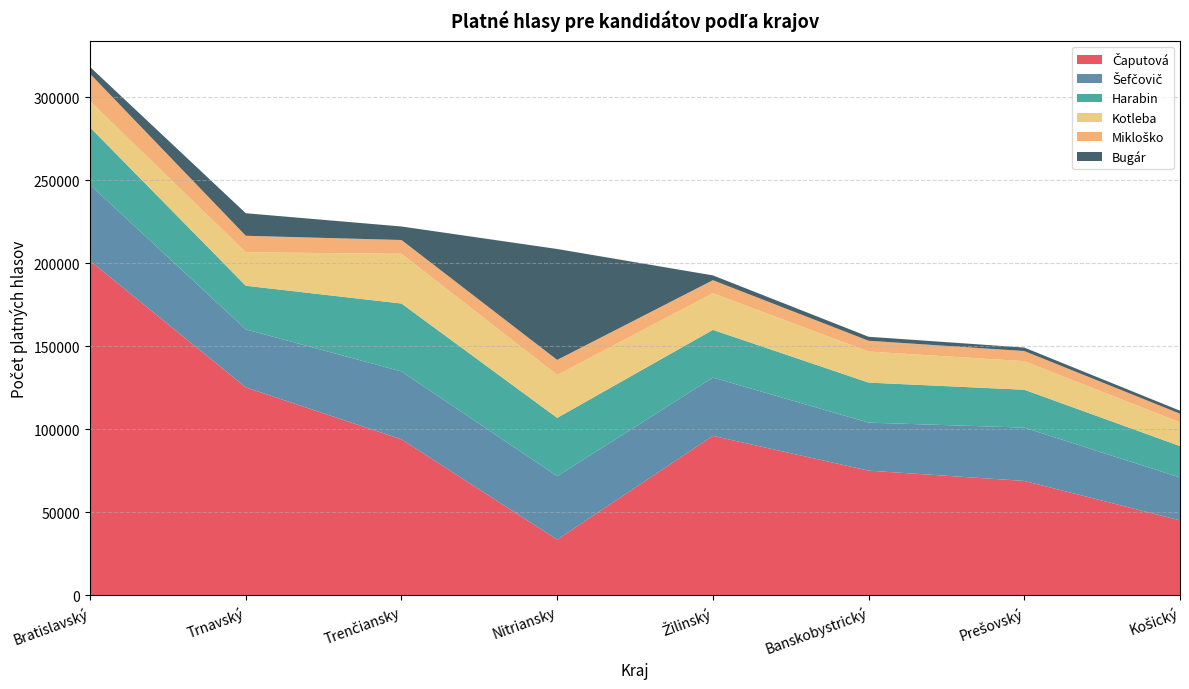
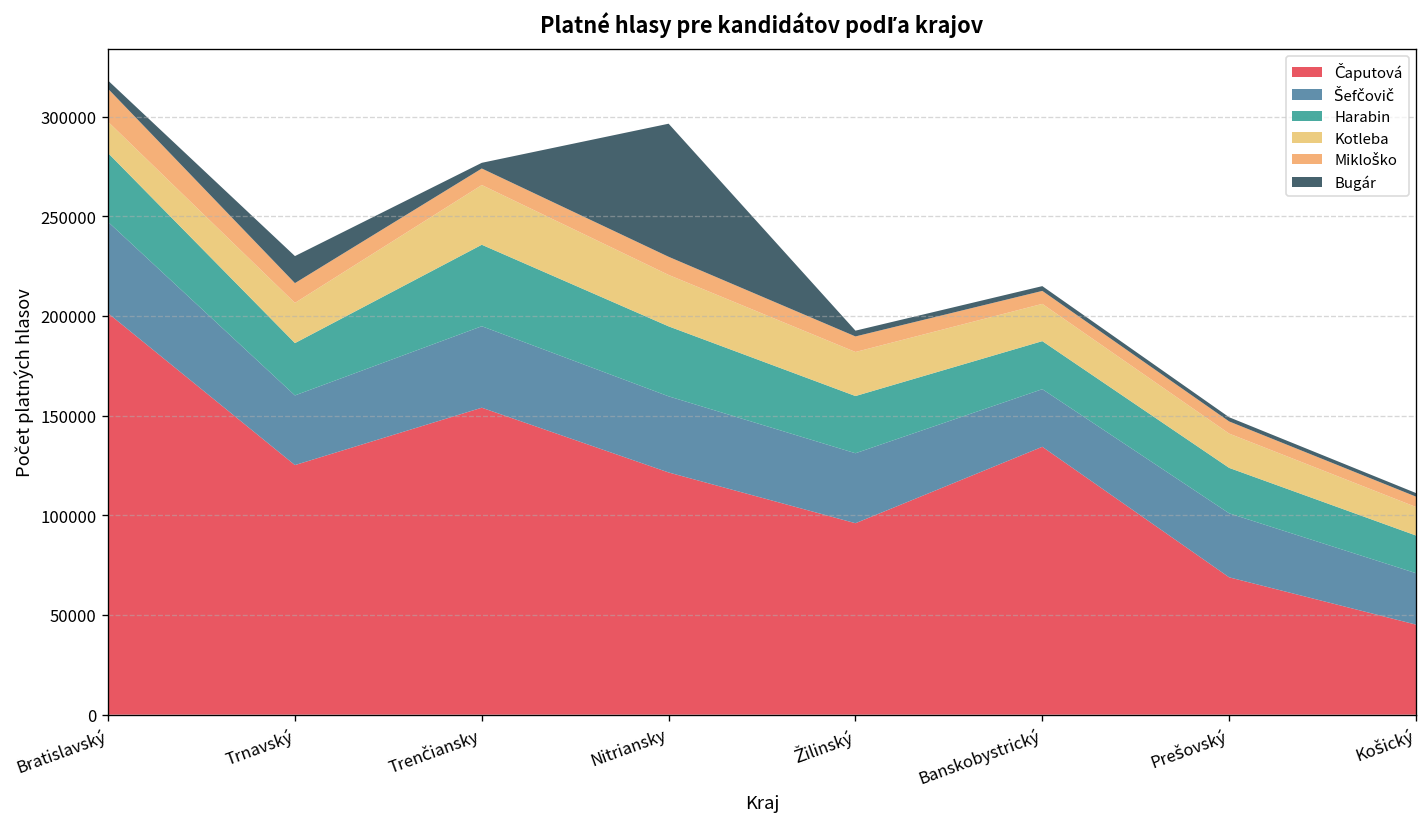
  {
    "Čaputová": {
      "Bratislavský": 201000,
      "Trnavský": 125000,
-     "Trenčiansky": 94000,
-     "Nitriansky": 34000,
+     "Trenčiansky": 154000,
+     "Nitriansky": 122000,
      "Žilinský": 96000,
-     "Banskobystrický": 75000,
+     "Banskobystrický": 134000,
      "Prešovský": 69000,
      "Košický": 45000
    },
    "Bugár": {
      "Bratislavský": 4000,
      "Trnavský": 14000,
-     "Trenčiansky": 8000,
+     "Trenčiansky": 3000,
      "Nitriansky": 67000,
      "Žilinský": 3000,
      "Banskobystrický": 2000,
      "Prešovský": 2000,
      "Košický": 2000
    }
  }
